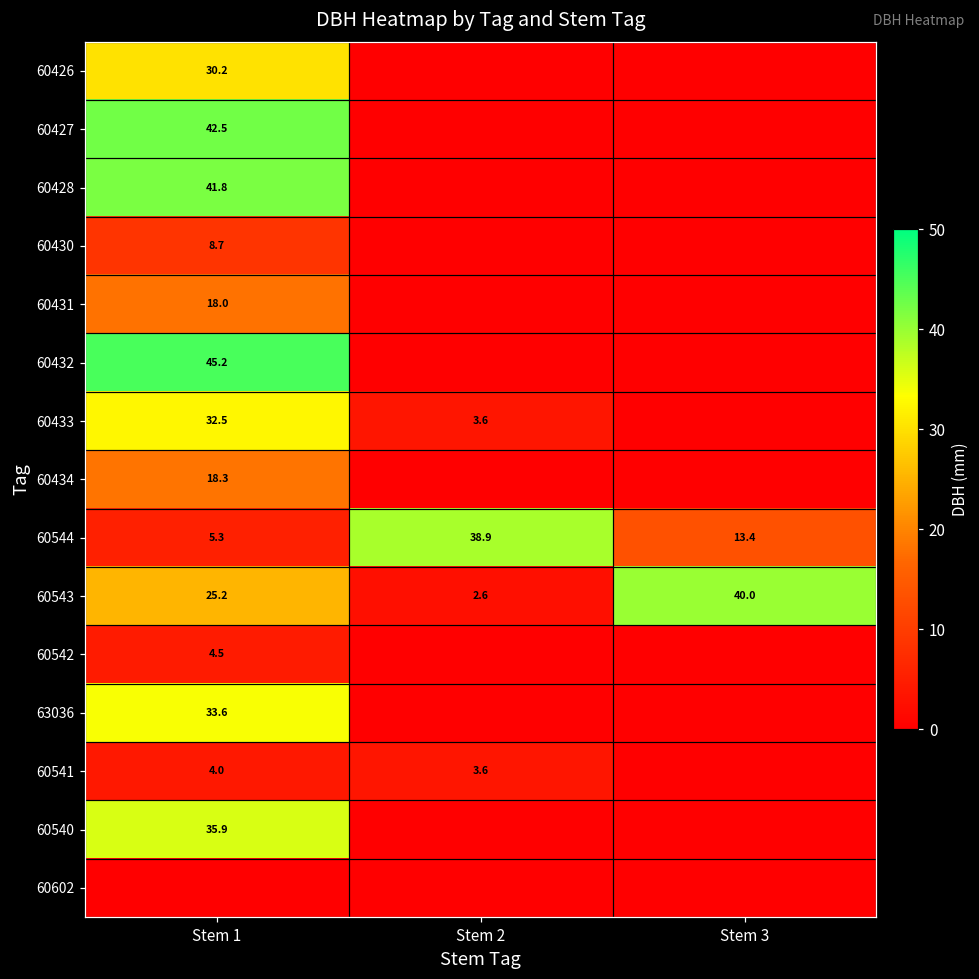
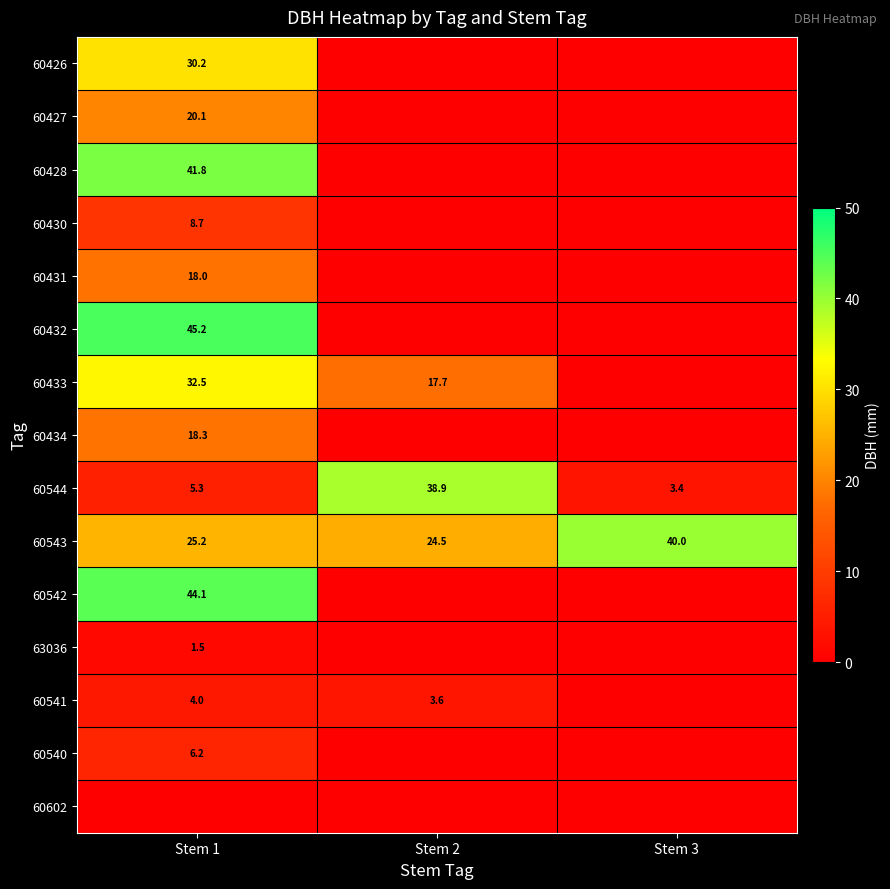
  {
    "60426": {
      "Stem 1": 30.2
    },
    "60427": {
-     "Stem 1": 42.5
+     "Stem 1": 20.1
    },
    "60428": {
      "Stem 1": 41.8
    },
    "60430": {
      "Stem 1": 8.7
    },
    "60431": {
      "Stem 1": 18.0
    },
    "60432": {
      "Stem 1": 45.2
    },
    "60433": {
      "Stem 1": 32.5,
-     "Stem 2": 3.6
+     "Stem 2": 17.7
    },
    "60434": {
      "Stem 1": 18.3
    },
    "60544": {
      "Stem 1": 5.3,
      "Stem 2": 38.9,
-     "Stem 3": 13.4
+     "Stem 3": 3.4
    },
    "60543": {
      "Stem 1": 25.2,
-     "Stem 2": 2.6,
+     "Stem 2": 24.5,
      "Stem 3": 40.0
    },
    "60542": {
-     "Stem 1": 4.5
+     "Stem 1": 44.1
    },
    "63036": {
-     "Stem 1": 33.6
+     "Stem 1": 1.5
    },
    "60541": {
      "Stem 1": 4.0,
      "Stem 2": 3.6
    },
    "60540": {
-     "Stem 1": 35.9
+     "Stem 1": 6.2
    }
  }
